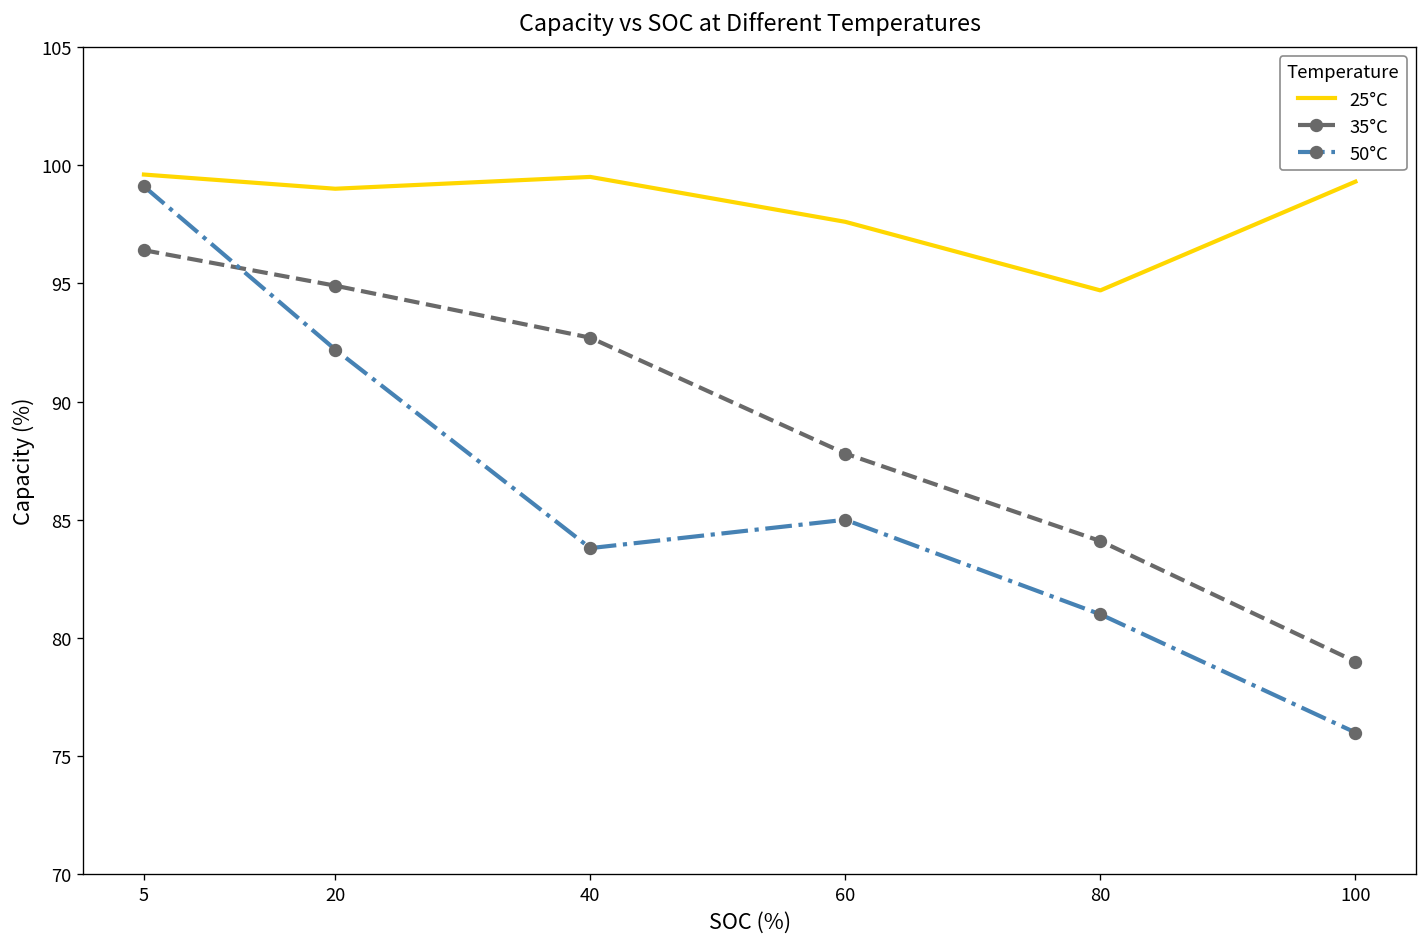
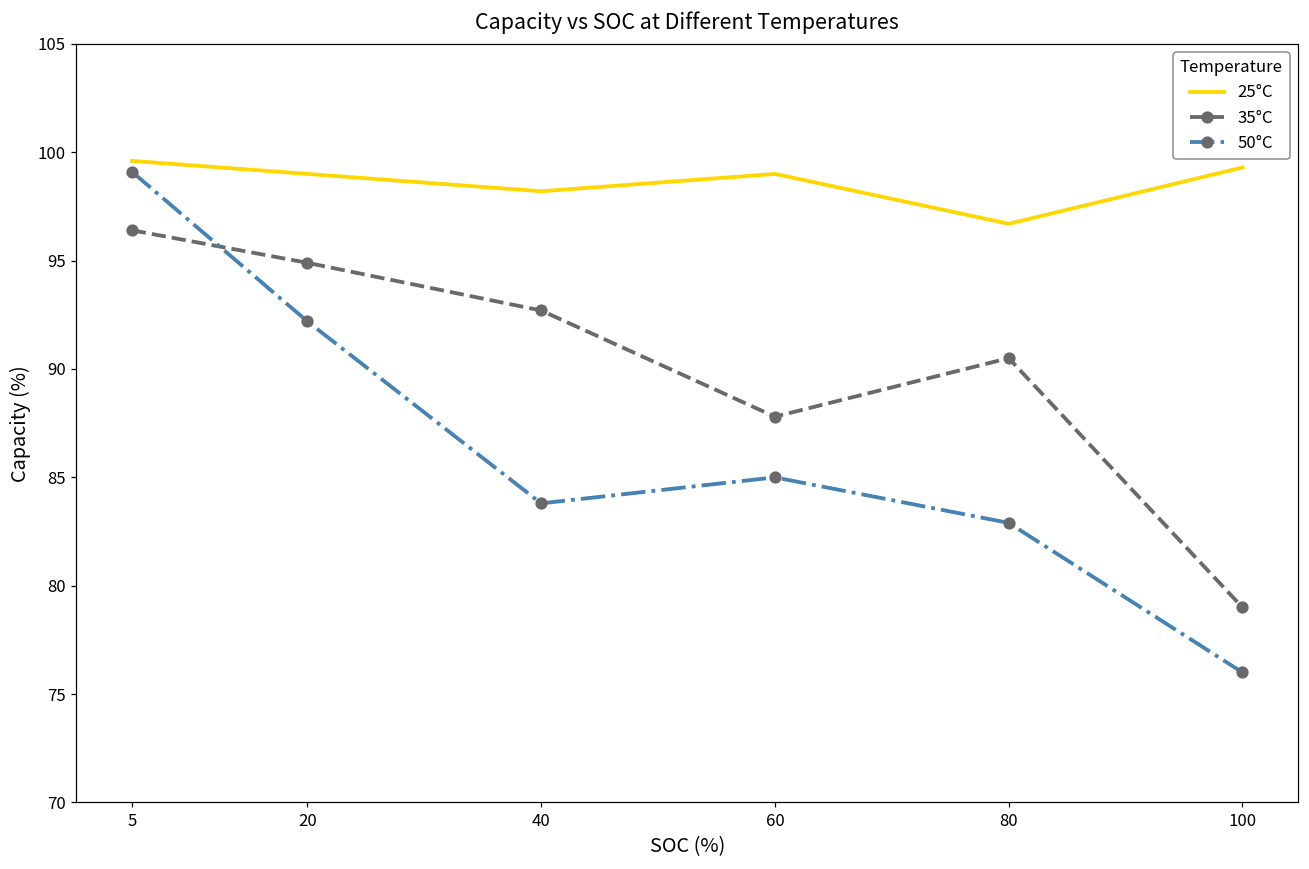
  {
    "25°C": {
      "5": 99.6,
      "20": 99.0,
-     "40": 99.5,
-     "60": 97.6,
-     "80": 94.7,
+     "40": 98.2,
+     "60": 99.0,
+     "80": 96.7,
      "100": 99.3
    },
    "35°C": {
      "5": 96.4,
      "20": 94.9,
      "40": 92.7,
      "60": 87.8,
-     "80": 84.1,
+     "80": 90.5,
      "100": 79.0
    },
    "50°C": {
      "5": 99.1,
      "20": 92.2,
      "40": 83.8,
      "60": 85.0,
-     "80": 81.0,
+     "80": 82.9,
      "100": 76.0
    }
  }
